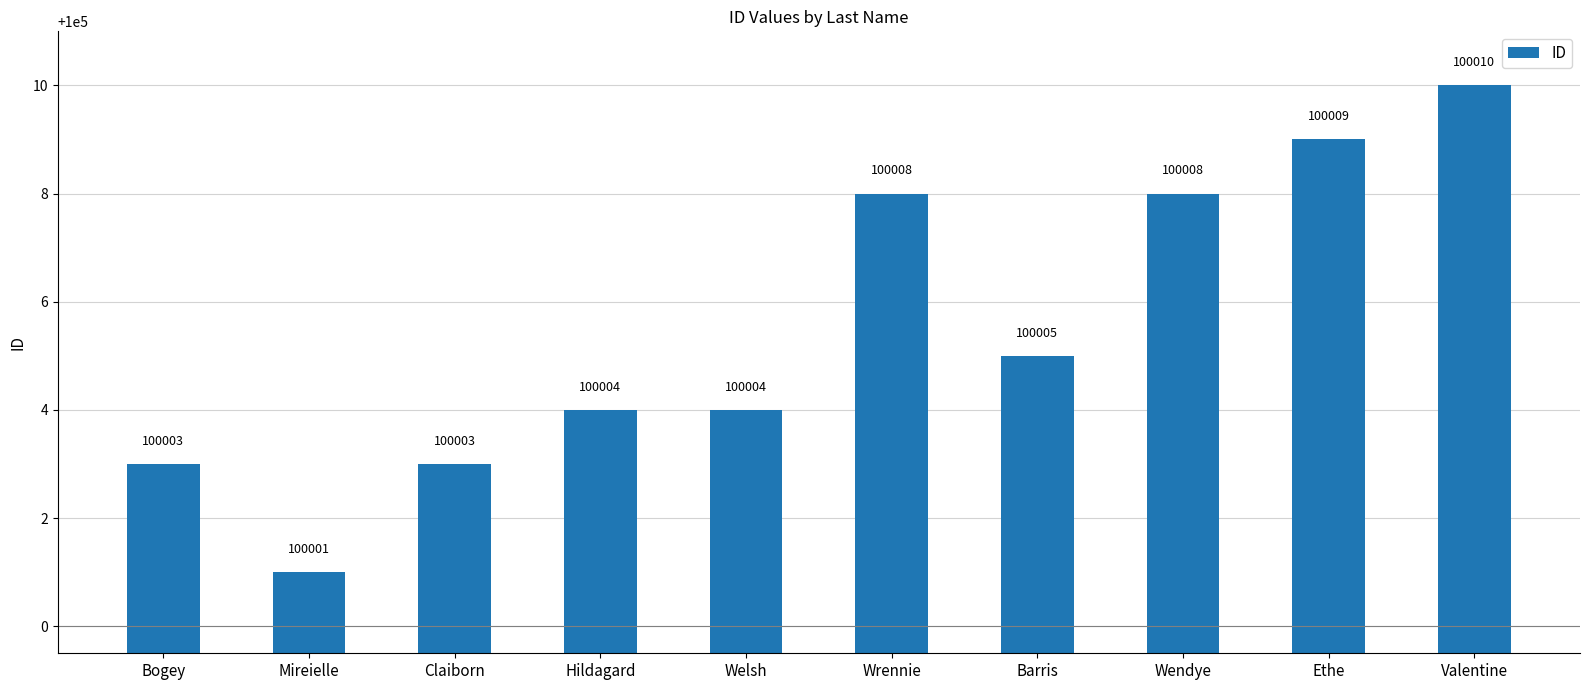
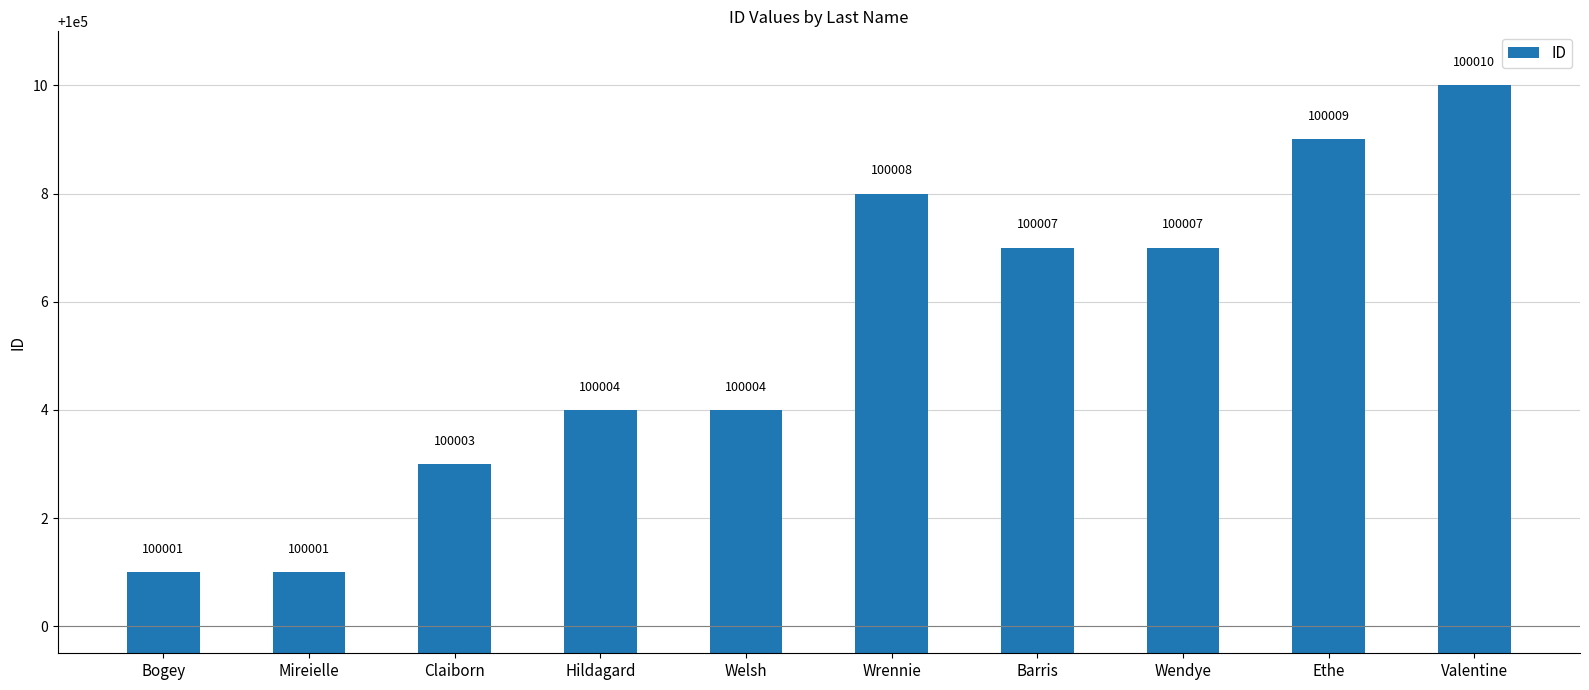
  {
-   "Bogey": 100003,
+   "Bogey": 100001,
    "Mireielle": 100001,
    "Claiborn": 100003,
    "Hildagard": 100004,
    "Welsh": 100004,
    "Wrennie": 100008,
-   "Barris": 100005,
-   "Wendye": 100008,
+   "Barris": 100007,
+   "Wendye": 100007,
    "Ethe": 100009,
    "Valentine": 100010
  }
